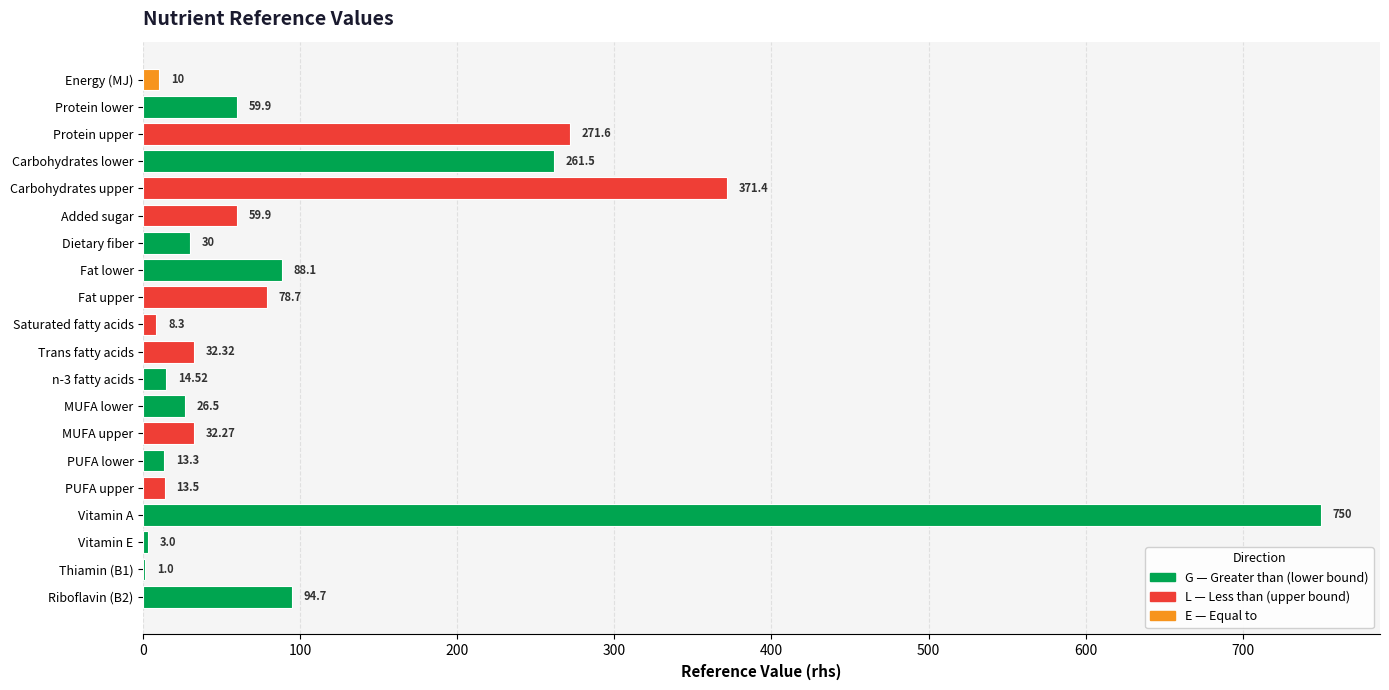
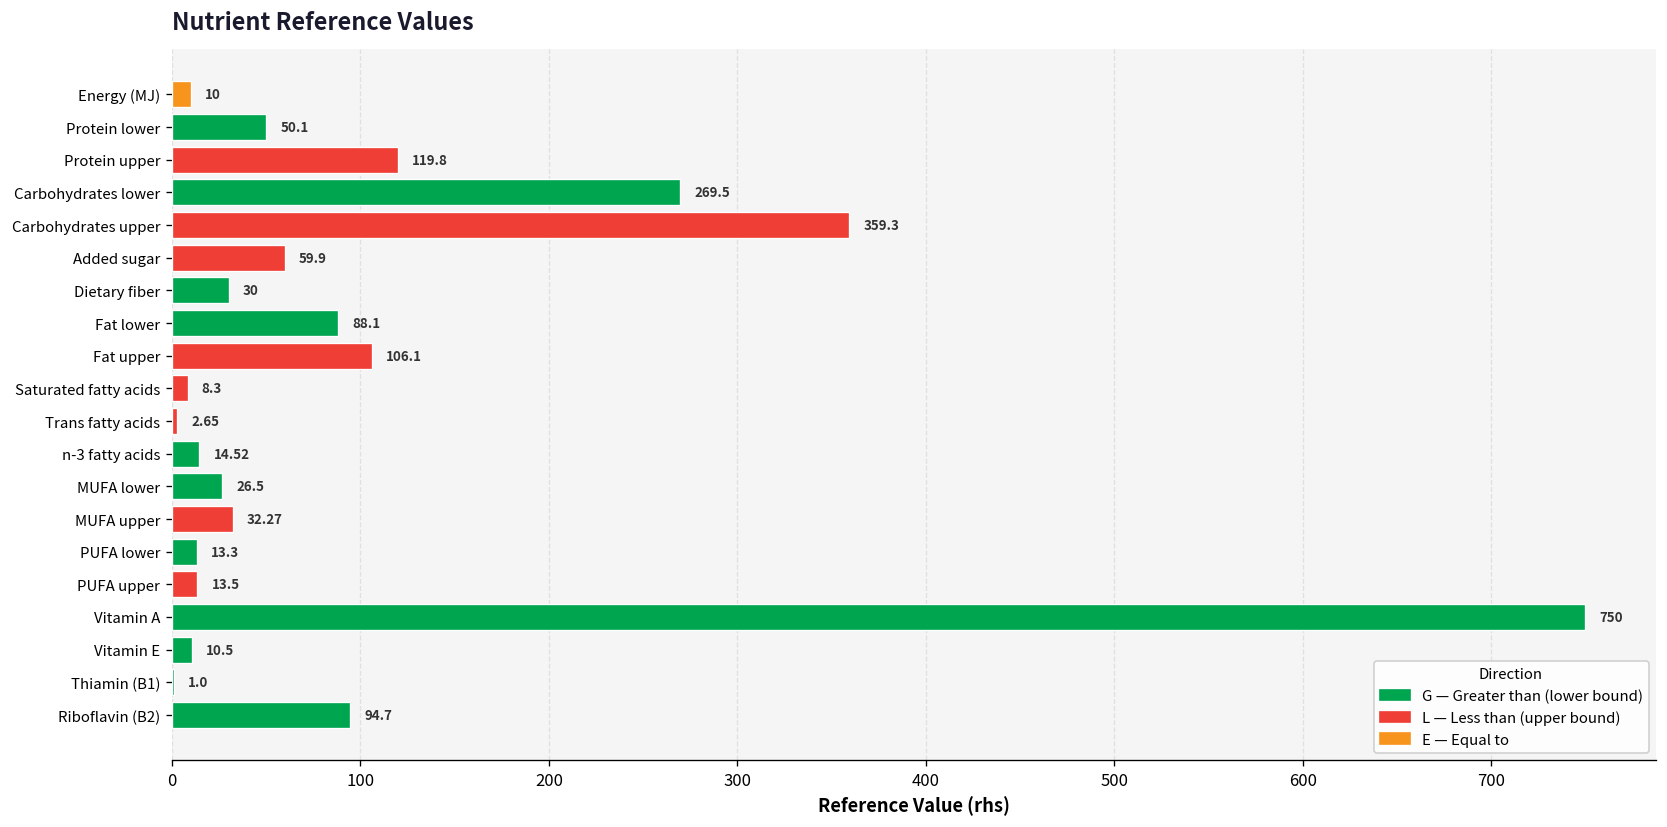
  {
    "Energy (MJ)": 10,
-   "Protein lower": 59.9,
-   "Protein upper": 271.6,
-   "Carbohydrates lower": 261.5,
-   "Carbohydrates upper": 371.4,
+   "Protein lower": 50.1,
+   "Protein upper": 119.8,
+   "Carbohydrates lower": 269.5,
+   "Carbohydrates upper": 359.3,
    "Added sugar": 59.9,
    "Dietary fiber": 30,
    "Fat lower": 88.1,
-   "Fat upper": 78.7,
+   "Fat upper": 106.1,
    "Saturated fatty acids": 8.3,
-   "Trans fatty acids": 32.32,
+   "Trans fatty acids": 2.65,
    "n-3 fatty acids": 14.52,
    "MUFA lower": 26.5,
    "MUFA upper": 32.27,
    "PUFA lower": 13.3,
    "PUFA upper": 13.5,
    "Vitamin A": 750,
-   "Vitamin E": 3.0,
+   "Vitamin E": 10.5,
    "Thiamin (B1)": 1.0,
    "Riboflavin (B2)": 94.7
  }
